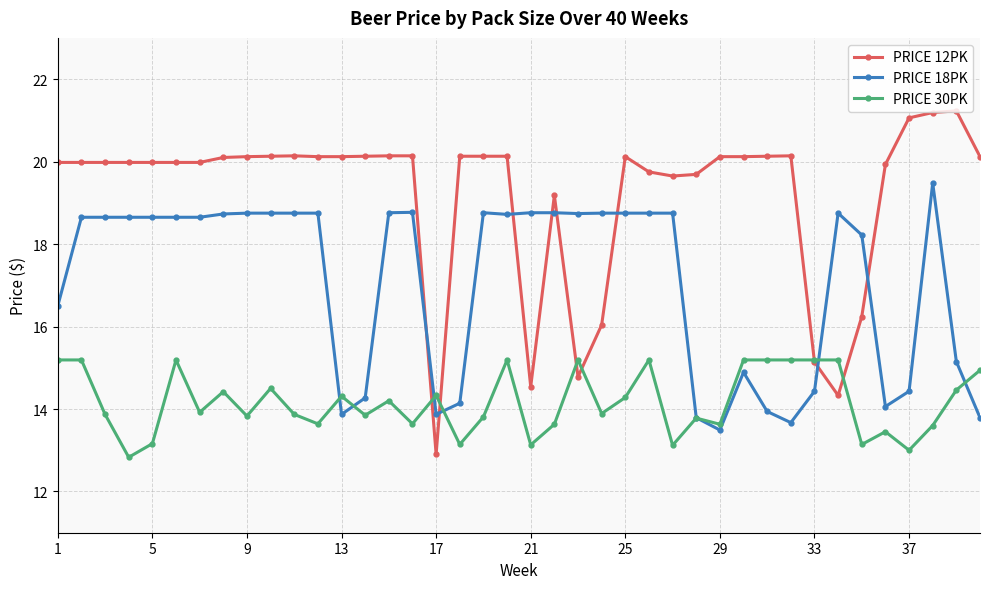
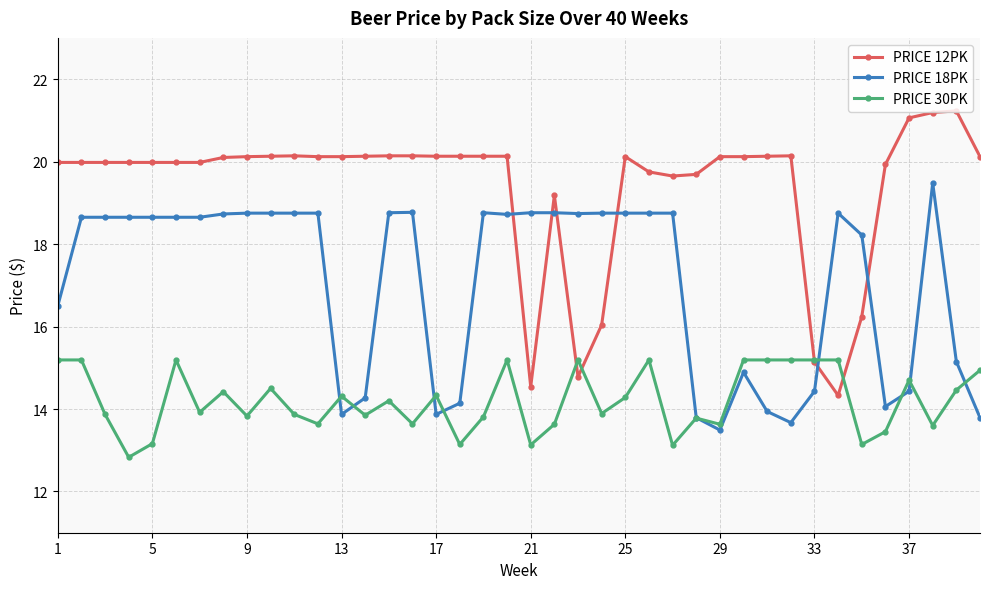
  {
    "PRICE 12PK": {
      "1": 20.0,
      "5": 20.0,
      "9": 20.1,
      "13": 20.1,
-     "17": 12.9,
+     "17": 20.1,
      "21": 14.5,
      "25": 20.1,
      "29": 20.1,
      "37": 21.1
    },
    "PRICE 18PK": {
      "1": 16.5,
      "5": 18.7,
      "9": 18.8,
      "13": 13.9,
      "17": 13.9,
      "21": 18.8,
      "25": 18.8,
      "29": 13.5,
      "33": 14.4,
      "37": 14.4
    },
    "PRICE 30PK": {
      "1": 15.2,
      "5": 13.2,
      "9": 13.8,
      "13": 14.3,
      "17": 14.3,
      "21": 13.1,
      "25": 14.3,
      "29": 13.6,
-     "37": 13.0
+     "37": 14.7
    }
  }
